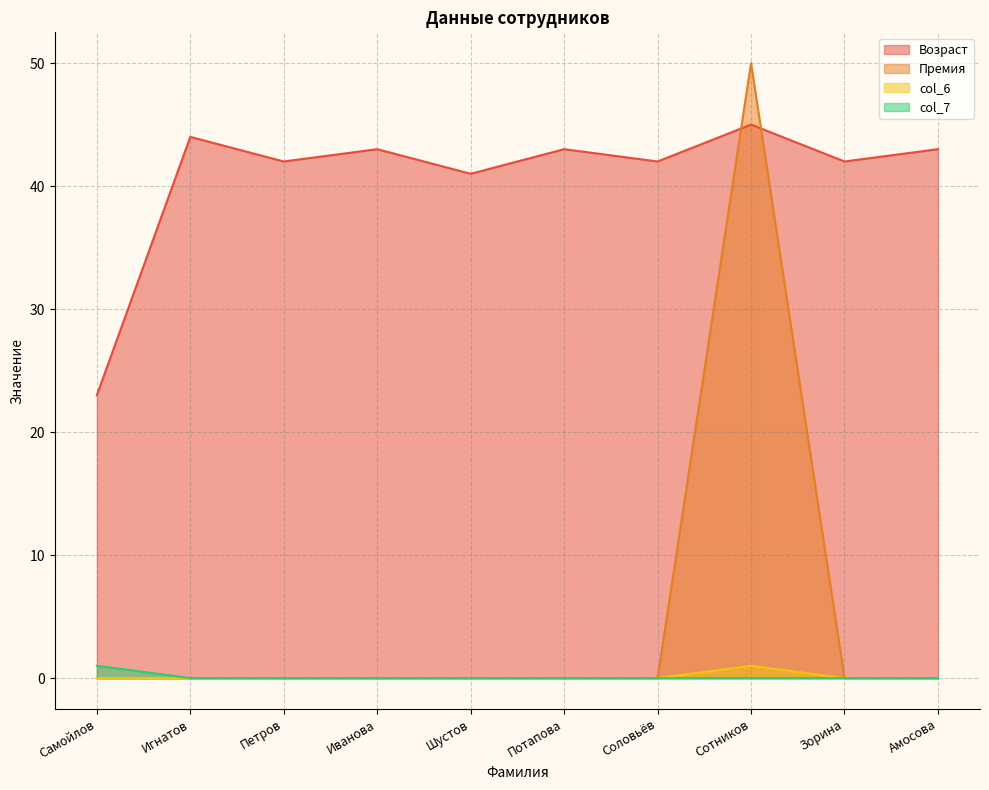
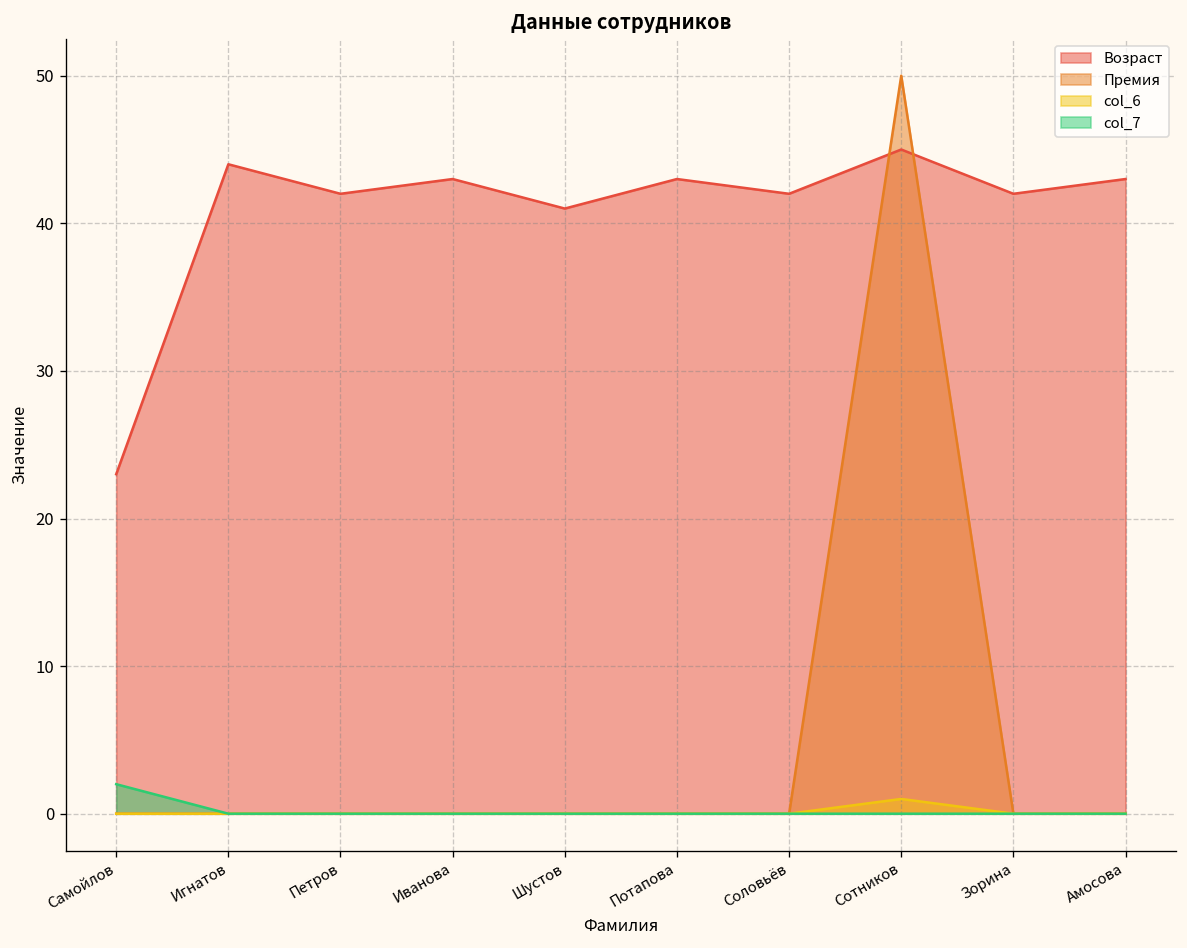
  {
    "col_7": {
-     "Самойлов": 1,
+     "Самойлов": 2,
      "Сотников": 0
    }
  }
